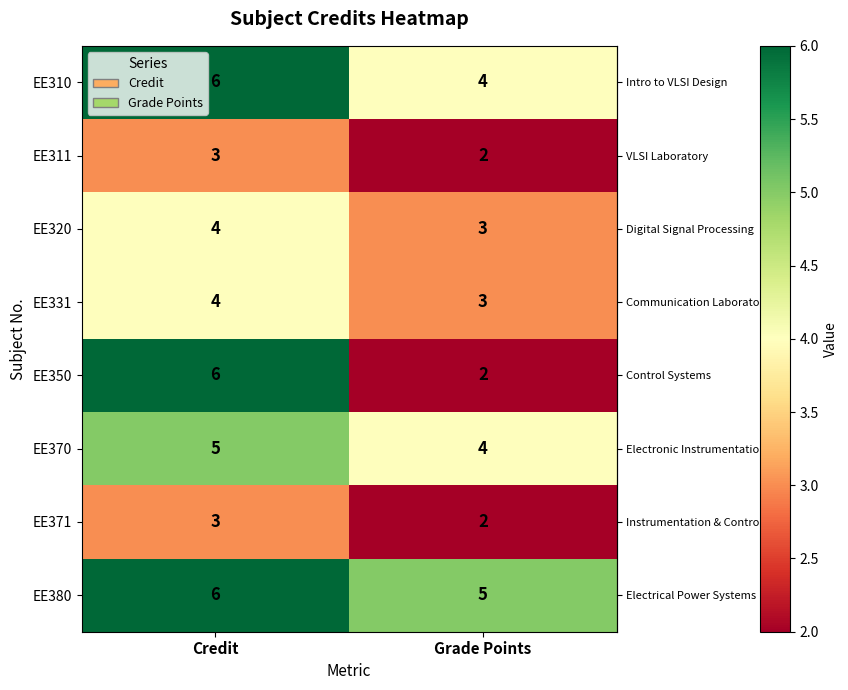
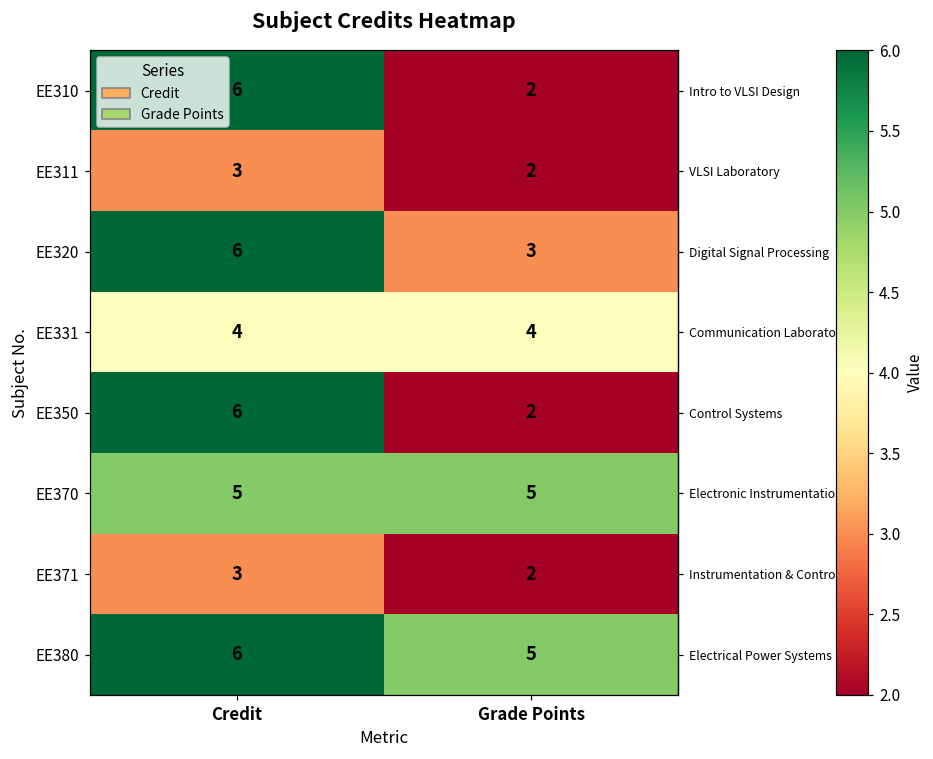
  {
    "EE310": {
      "Credit": 6,
-     "Grade Points": 4
+     "Grade Points": 2
    },
    "EE311": {
      "Credit": 3,
      "Grade Points": 2
    },
    "EE320": {
-     "Credit": 4,
+     "Credit": 6,
      "Grade Points": 3
    },
    "EE331": {
      "Credit": 4,
-     "Grade Points": 3
+     "Grade Points": 4
    },
    "EE350": {
      "Credit": 6,
      "Grade Points": 2
    },
    "EE370": {
      "Credit": 5,
-     "Grade Points": 4
+     "Grade Points": 5
    },
    "EE371": {
      "Credit": 3,
      "Grade Points": 2
    },
    "EE380": {
      "Credit": 6,
      "Grade Points": 5
    }
  }
